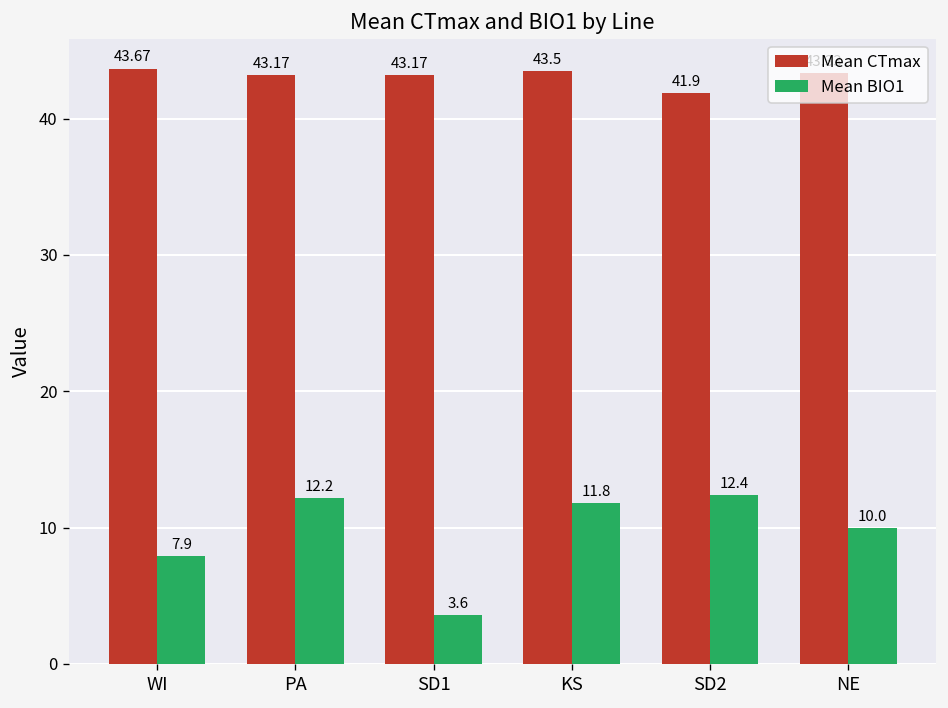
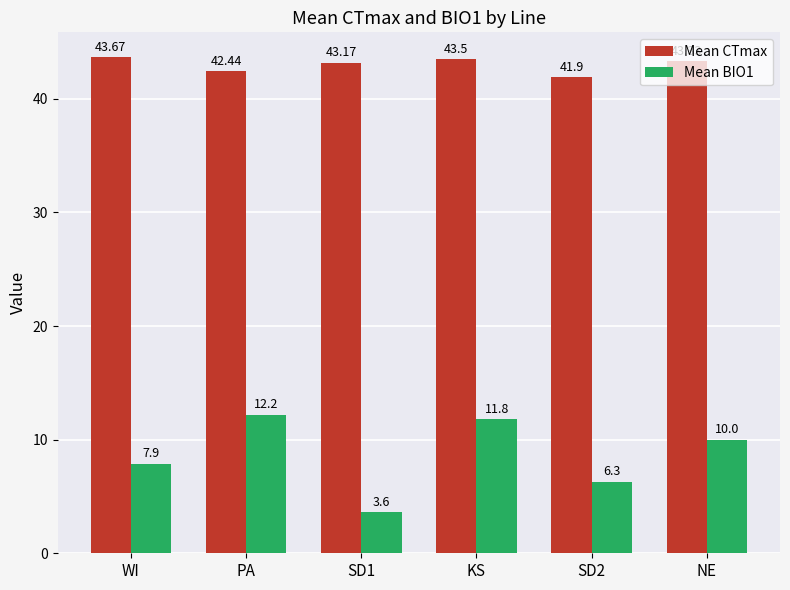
  {
    "Mean CTmax": {
      "WI": 43.67,
-     "PA": 43.17,
+     "PA": 42.44,
      "SD1": 43.17,
      "KS": 43.5,
      "SD2": 41.9
    },
    "Mean BIO1": {
      "WI": 7.9,
      "PA": 12.2,
      "SD1": 3.6,
      "KS": 11.8,
-     "SD2": 12.4,
+     "SD2": 6.3,
      "NE": 10.0
    }
  }
